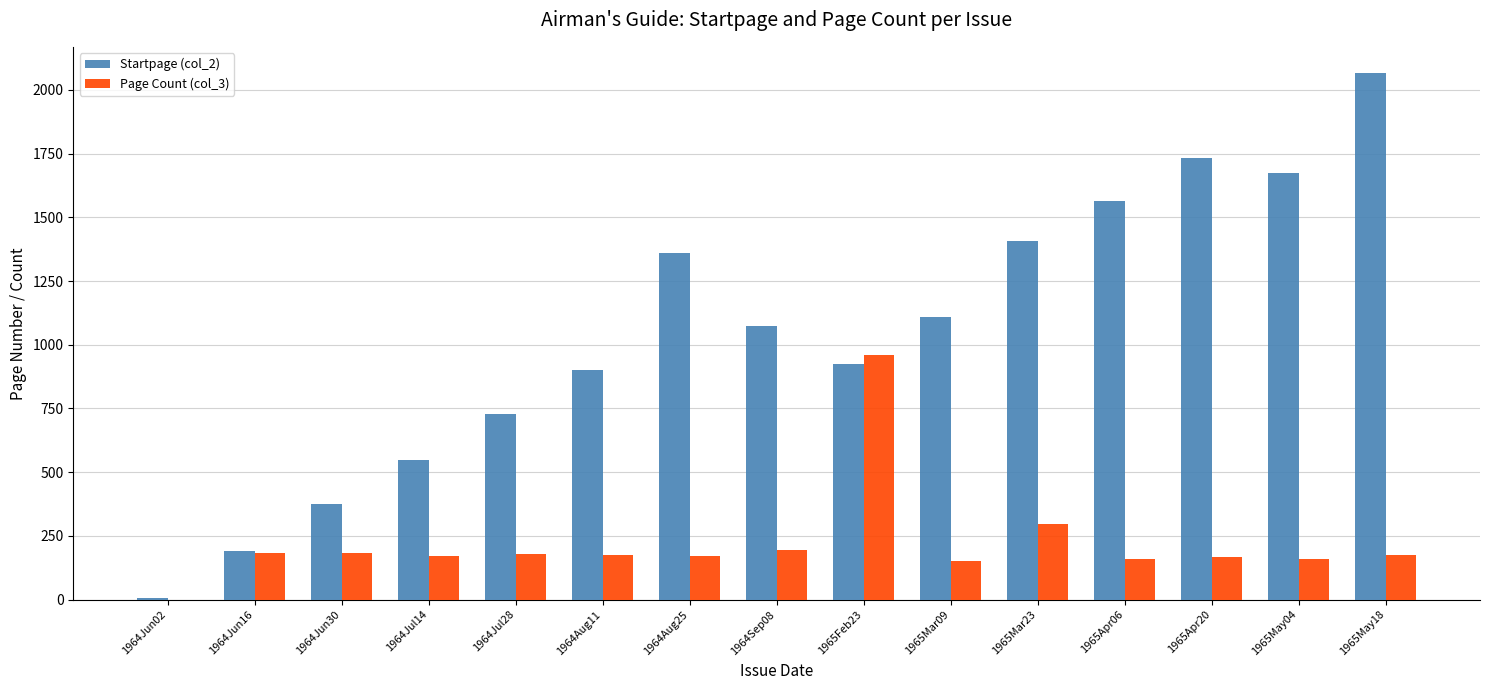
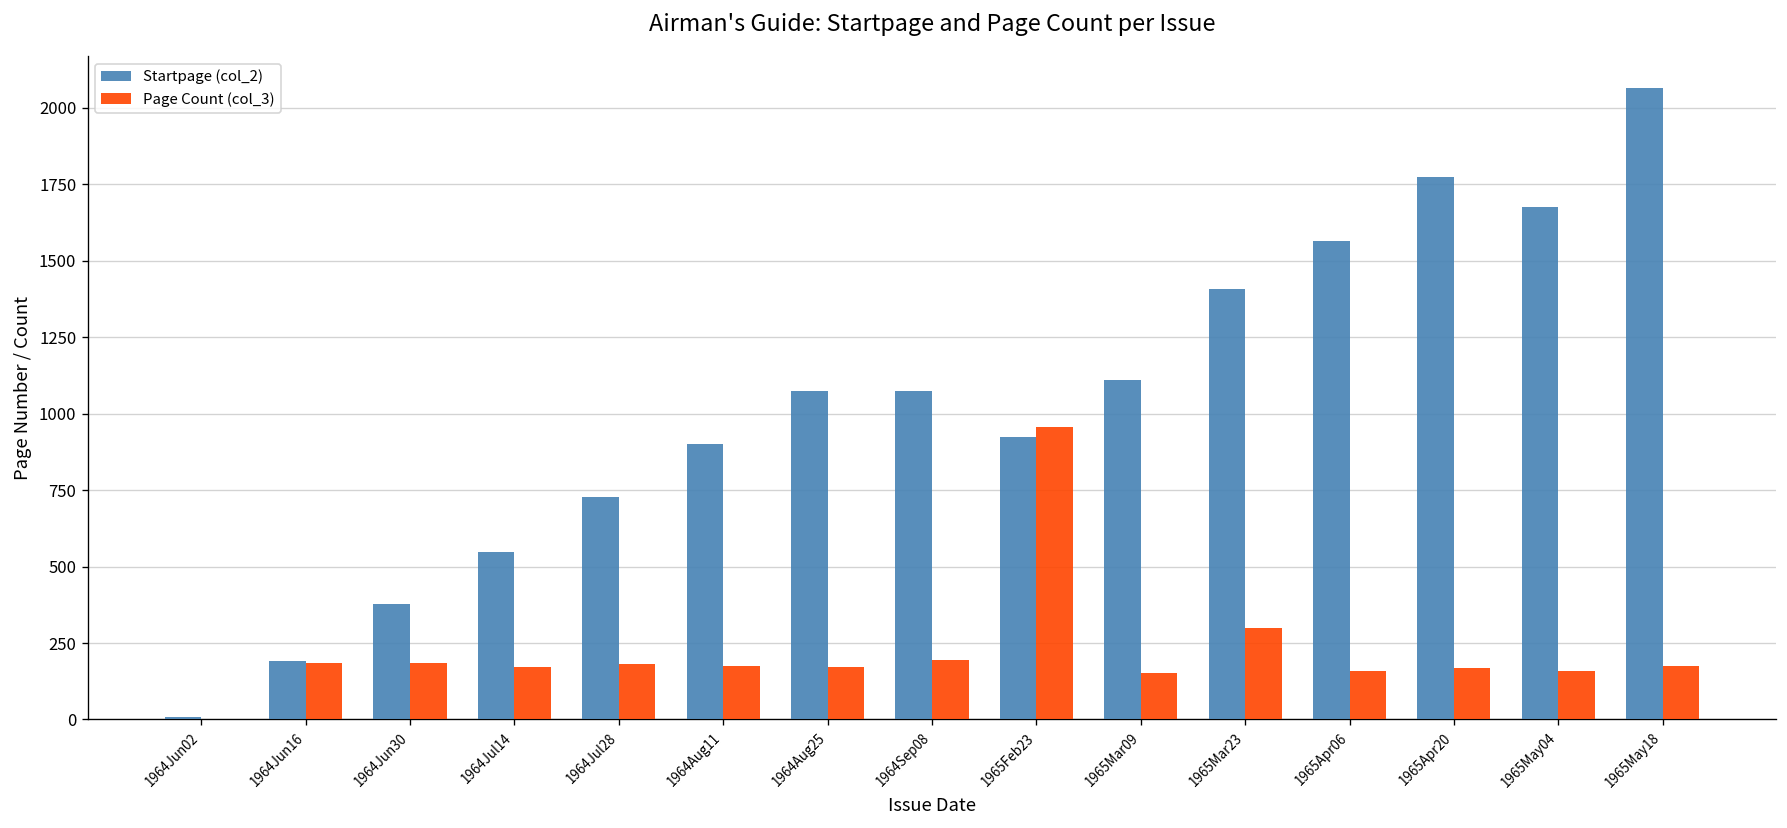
  {
    "Startpage (col_2)": {
      "1964Jun16": 190,
      "1964Jun30": 380,
      "1964Jul14": 550,
      "1964Jul28": 730,
      "1964Aug11": 900,
-     "1964Aug25": 1360,
+     "1964Aug25": 1070,
      "1964Sep08": 1070,
      "1965Feb23": 930,
      "1965Mar09": 1110,
      "1965Mar23": 1410,
      "1965Apr06": 1570,
-     "1965Apr20": 1730,
+     "1965Apr20": 1770,
      "1965May04": 1680,
      "1965May18": 2070
    },
    "Page Count (col_3)": {
      "1964Jun02": 0,
      "1964Jun16": 180,
      "1964Jun30": 180,
      "1964Jul14": 170,
      "1964Jul28": 180,
      "1964Aug11": 170,
      "1964Aug25": 170,
      "1964Sep08": 190,
      "1965Feb23": 960,
      "1965Mar09": 150,
      "1965Mar23": 300,
      "1965Apr06": 160,
      "1965Apr20": 170,
      "1965May04": 160,
      "1965May18": 170
    }
  }
